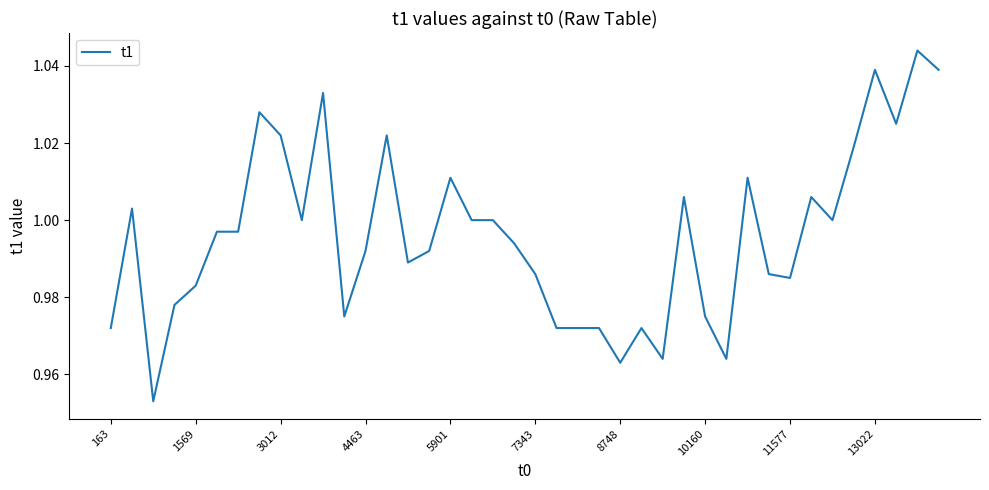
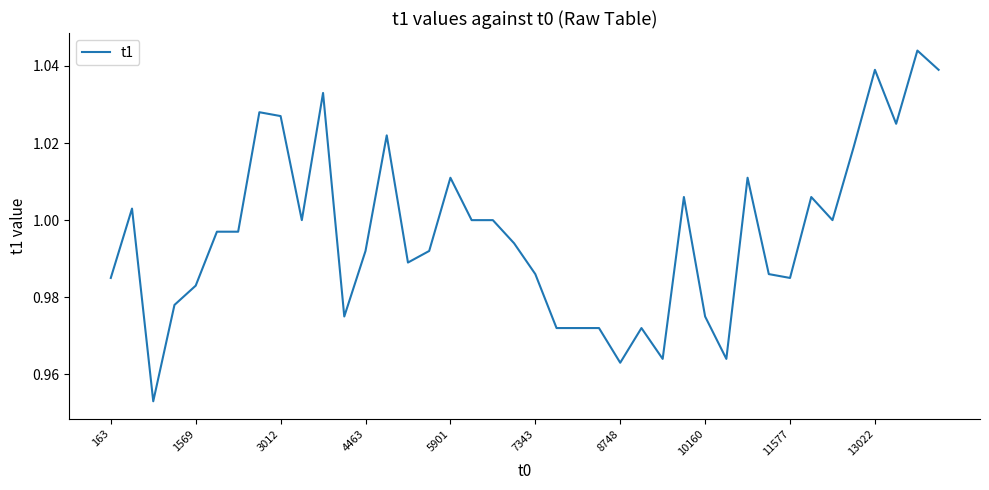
  {
-   "163": 0.972,
+   "163": 0.985,
    "1569": 0.983,
-   "3012": 1.022,
+   "3012": 1.027,
    "4463": 0.992,
    "5901": 1.011,
    "7343": 0.986,
    "8748": 0.963,
    "10160": 0.975,
    "11577": 0.985,
    "13022": 1.039
  }
